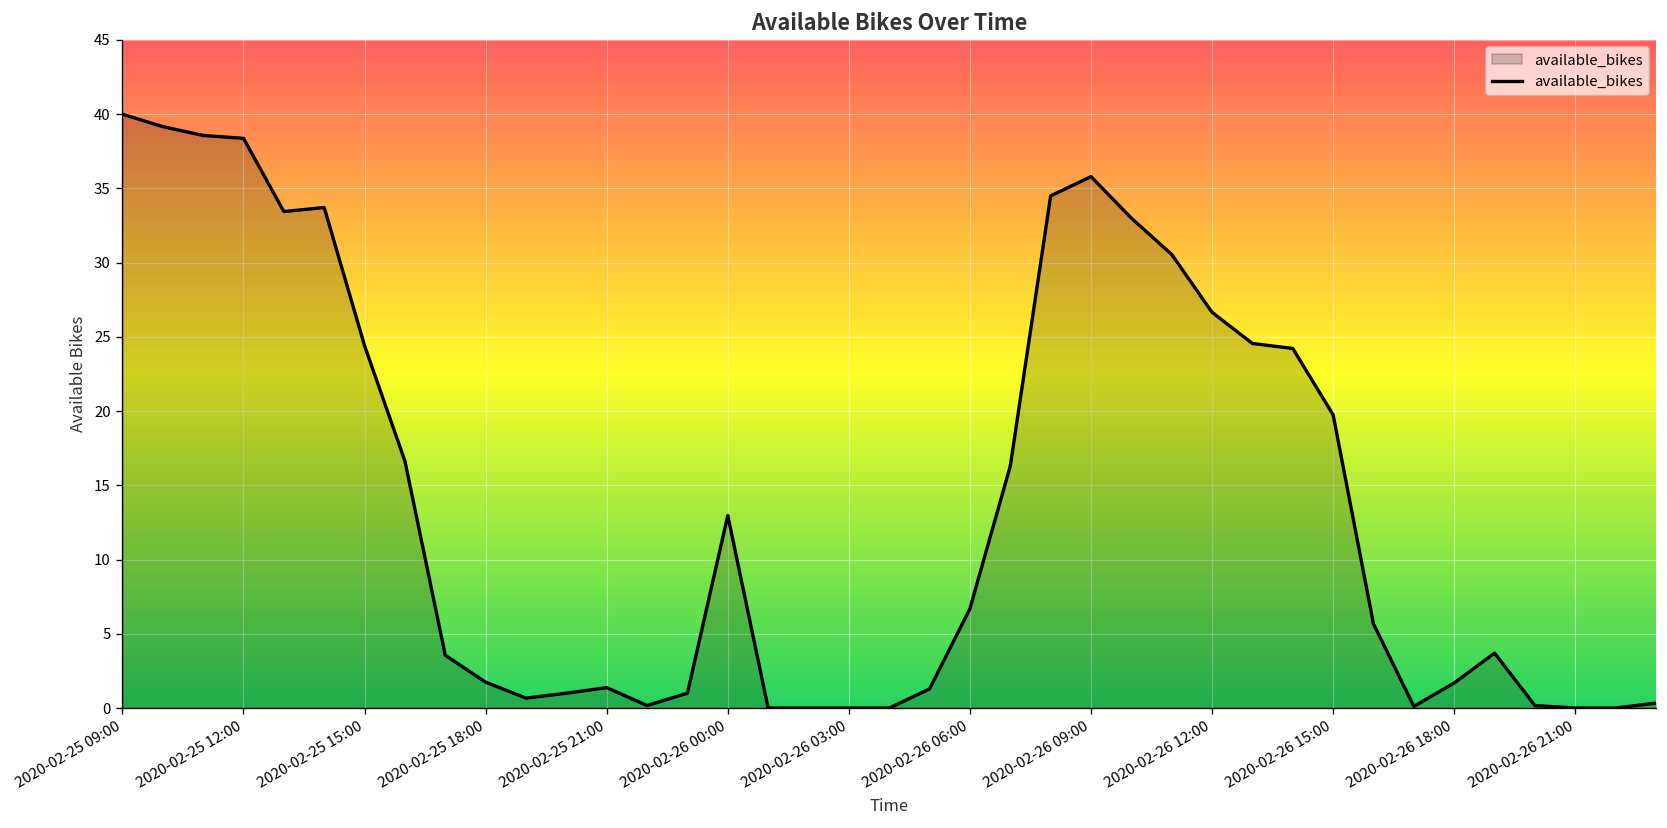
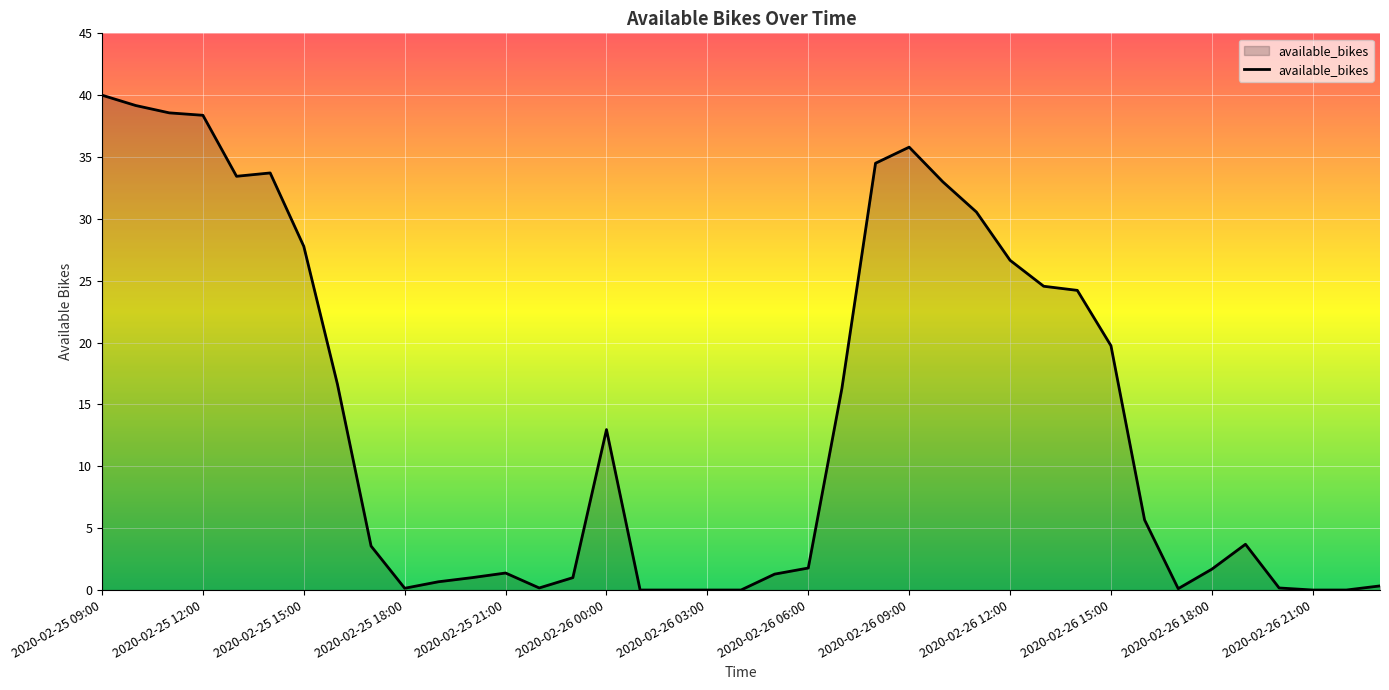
  {
    "2020-02-25 09:00": 40.0,
    "2020-02-25 12:00": 38.4,
-   "2020-02-25 15:00": 24.4,
-   "2020-02-25 18:00": 1.7,
+   "2020-02-25 15:00": 27.8,
+   "2020-02-25 18:00": 0.1,
    "2020-02-25 21:00": 1.4,
    "2020-02-26 00:00": 13.0,
    "2020-02-26 03:00": 0.0,
-   "2020-02-26 06:00": 6.7,
+   "2020-02-26 06:00": 1.8,
    "2020-02-26 09:00": 35.8,
    "2020-02-26 12:00": 26.7,
    "2020-02-26 15:00": 19.8,
    "2020-02-26 18:00": 1.7,
    "2020-02-26 21:00": 0.0
  }
